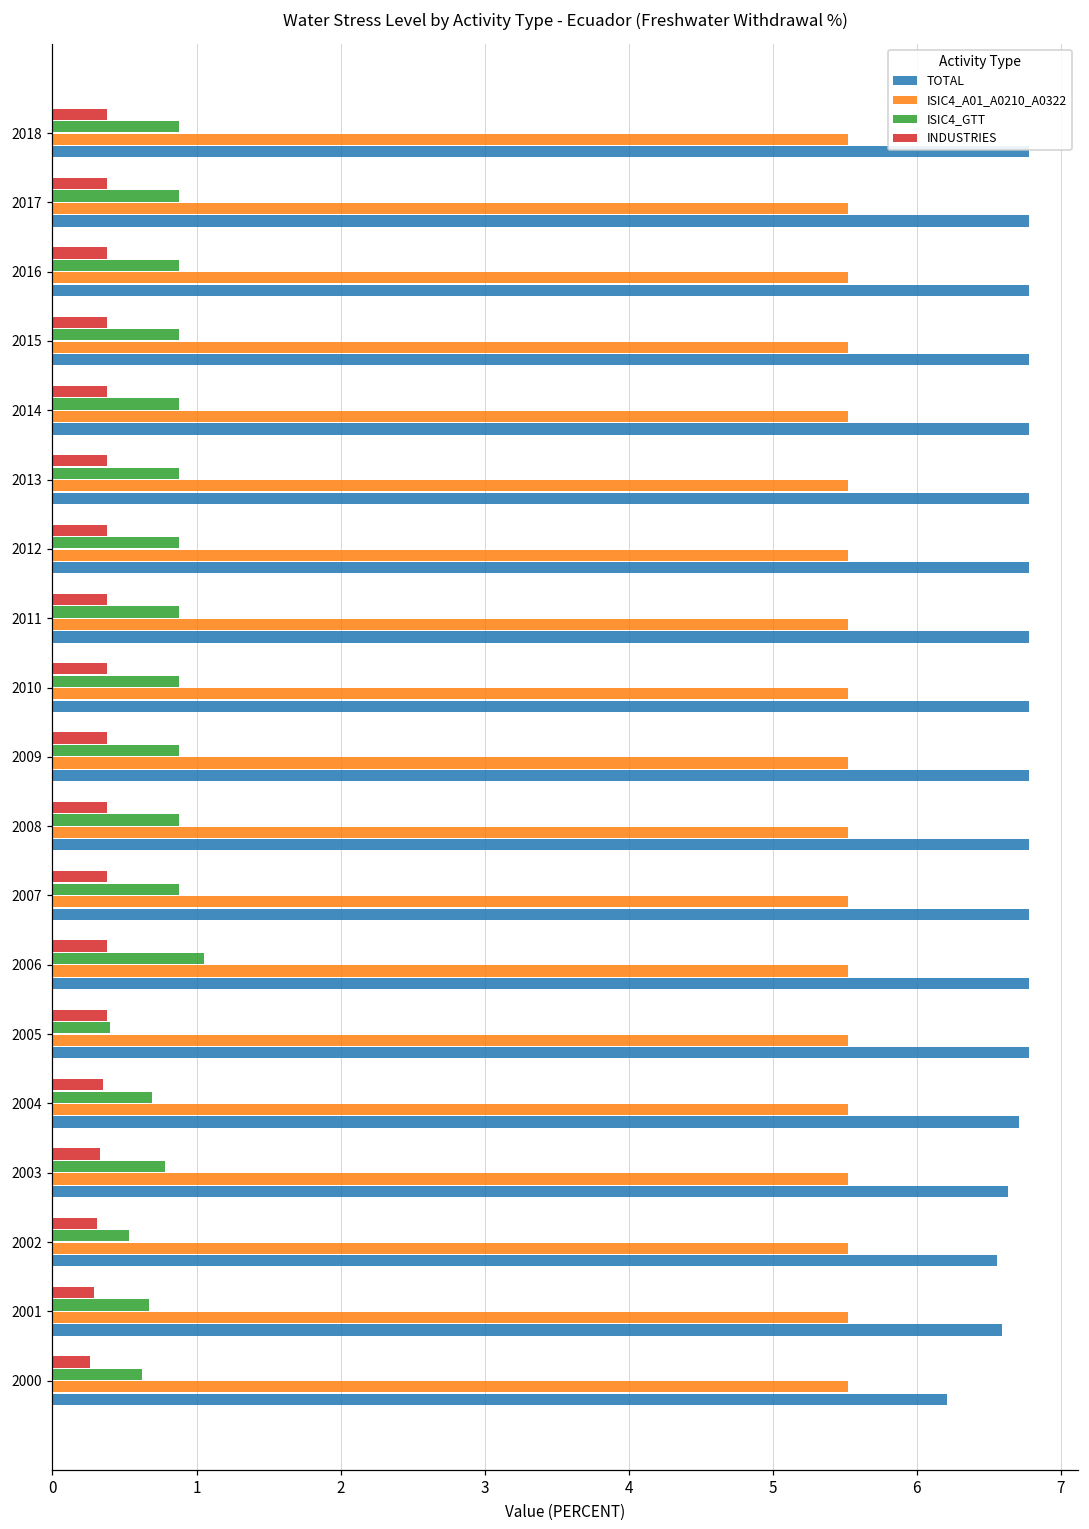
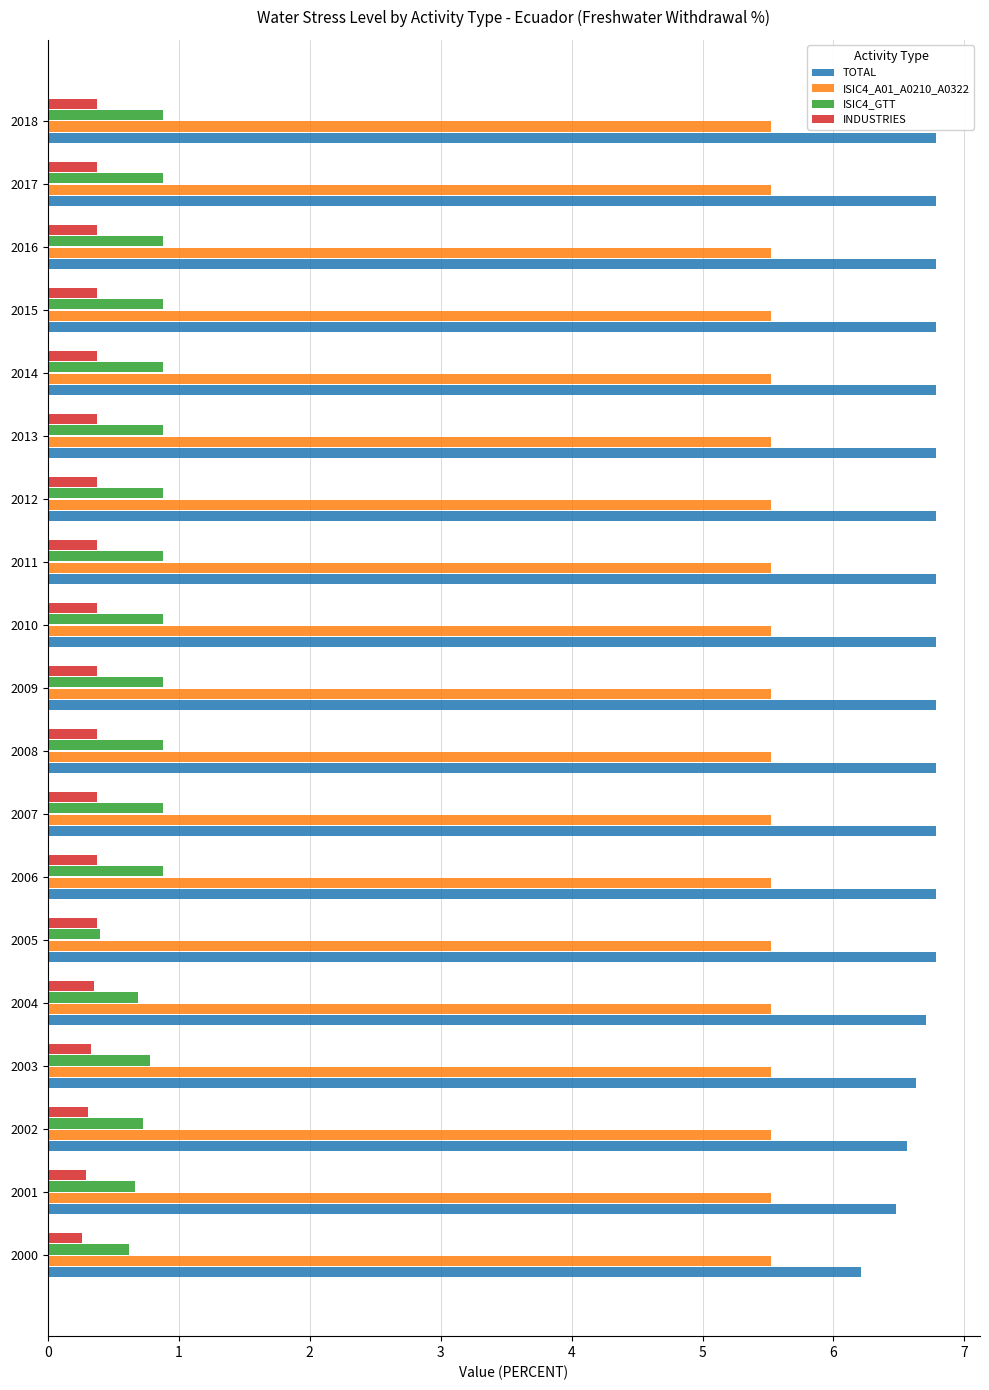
  {
    "TOTAL": {
      "2018": 6.78,
      "2017": 6.78,
      "2016": 6.78,
      "2015": 6.78,
      "2014": 6.78,
      "2013": 6.78,
      "2012": 6.78,
      "2011": 6.78,
      "2010": 6.78,
      "2009": 6.78,
      "2008": 6.78,
      "2007": 6.78,
      "2006": 6.78,
      "2005": 6.78,
      "2004": 6.71,
      "2003": 6.63,
      "2002": 6.56,
-     "2001": 6.59,
+     "2001": 6.48,
      "2000": 6.21
    },
    "ISIC4_A01_A0210_A0322": {
      "2018": 5.52,
      "2017": 5.52,
      "2016": 5.52,
      "2015": 5.52,
      "2014": 5.52,
      "2013": 5.52,
      "2012": 5.52,
      "2011": 5.52,
      "2010": 5.52,
      "2009": 5.52,
      "2008": 5.52,
      "2007": 5.52,
      "2006": 5.52,
      "2005": 5.52,
      "2004": 5.52,
      "2003": 5.52,
      "2002": 5.52,
      "2001": 5.52,
      "2000": 5.52
    },
    "ISIC4_GTT": {
      "2018": 0.88,
      "2017": 0.88,
      "2016": 0.88,
      "2015": 0.88,
      "2014": 0.88,
      "2013": 0.88,
      "2012": 0.88,
      "2011": 0.88,
      "2010": 0.88,
      "2009": 0.88,
      "2008": 0.88,
      "2007": 0.88,
-     "2006": 1.05,
+     "2006": 0.88,
      "2005": 0.40,
      "2004": 0.69,
      "2003": 0.78,
-     "2002": 0.53,
+     "2002": 0.73,
      "2001": 0.67,
      "2000": 0.62
    },
    "INDUSTRIES": {
      "2018": 0.38,
      "2017": 0.38,
      "2016": 0.38,
      "2015": 0.38,
      "2014": 0.38,
      "2013": 0.38,
      "2012": 0.38,
      "2011": 0.38,
      "2010": 0.38,
      "2009": 0.38,
      "2008": 0.38,
      "2007": 0.38,
      "2006": 0.38,
      "2005": 0.38,
      "2004": 0.35,
      "2003": 0.33,
      "2002": 0.31,
      "2001": 0.29,
      "2000": 0.26
    }
  }
